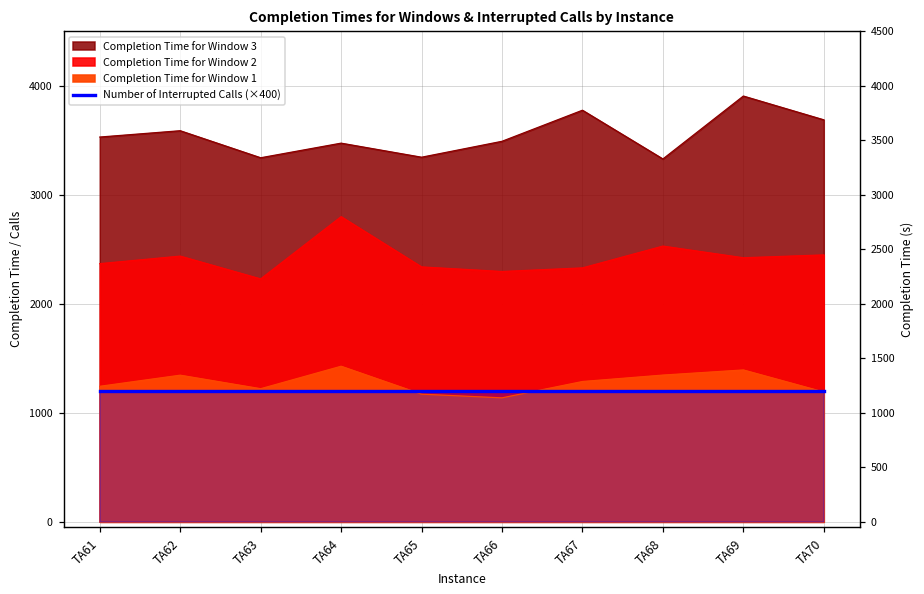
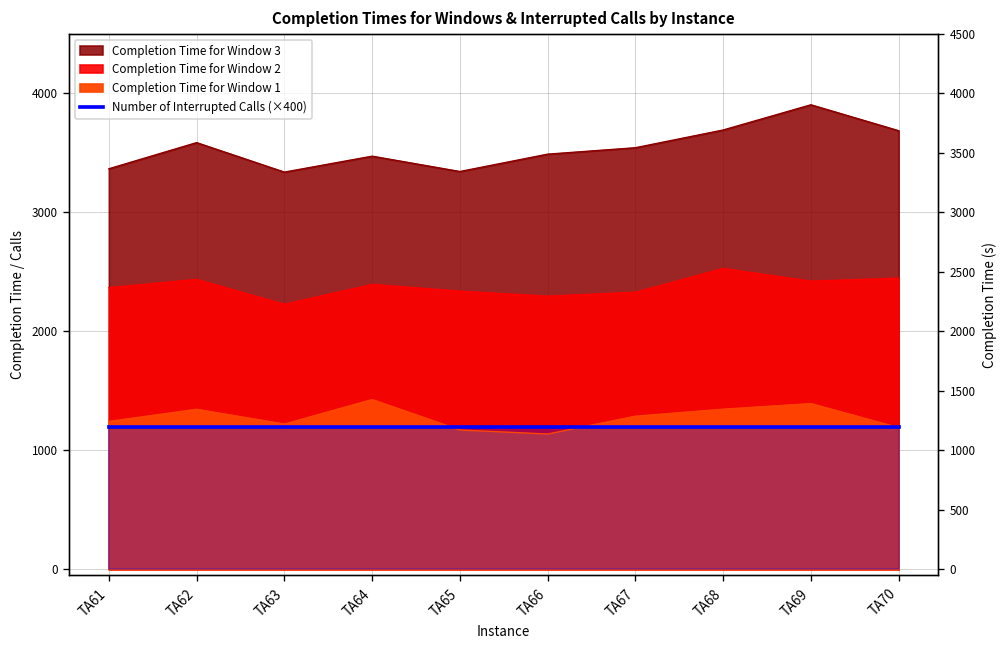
  {
    "Completion Time for Window 3": {
-     "TA61": 3500,
+     "TA61": 3400,
      "TA62": 3600,
      "TA63": 3300,
      "TA64": 3500,
      "TA65": 3300,
      "TA66": 3500,
-     "TA67": 3800,
-     "TA68": 3300,
+     "TA67": 3500,
+     "TA68": 3700,
      "TA69": 3900,
      "TA70": 3700
    },
    "Completion Time for Window 2": {
      "TA61": 2400,
      "TA62": 2400,
      "TA63": 2200,
-     "TA64": 2800,
+     "TA64": 2400,
      "TA65": 2300,
      "TA66": 2300,
      "TA67": 2300,
      "TA68": 2500,
      "TA69": 2400,
      "TA70": 2400
    },
    "Completion Time for Window 1": {
      "TA61": 1200,
      "TA62": 1300,
      "TA64": 1400,
      "TA65": 1200,
      "TA66": 1100,
      "TA67": 1300,
      "TA68": 1300,
      "TA69": 1400
    },
    "Number of Interrupted Calls (×400)": {
      "TA61": 1200,
      "TA62": 1200,
      "TA64": 1200,
      "TA65": 1200,
      "TA66": 1200,
      "TA67": 1200,
      "TA68": 1200,
      "TA69": 1200
    }
  }
